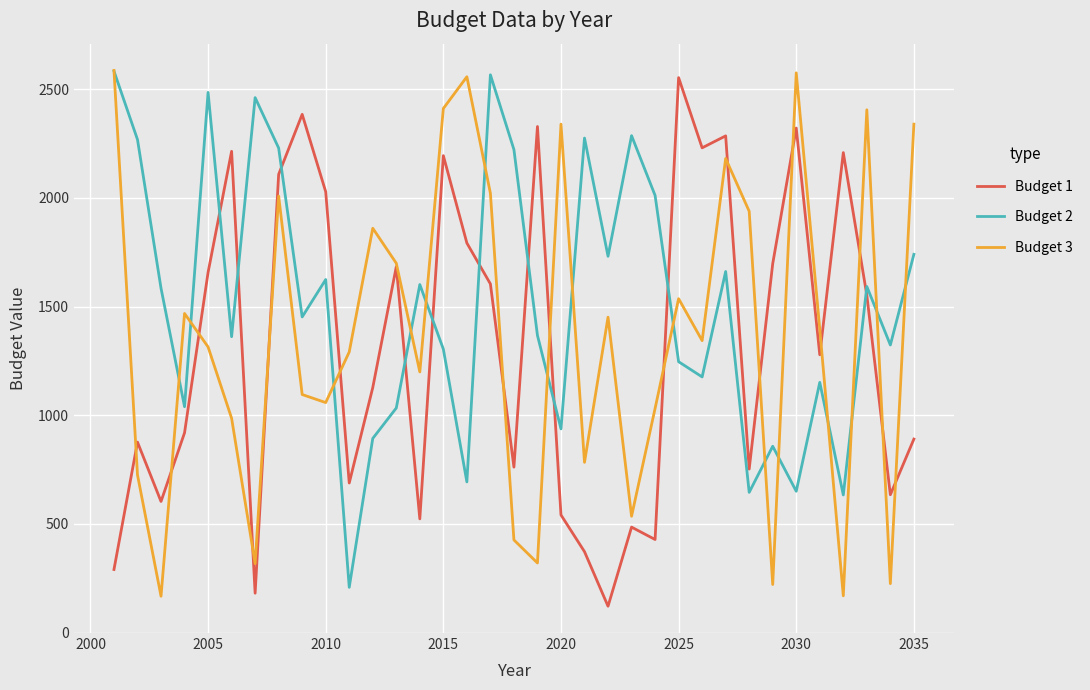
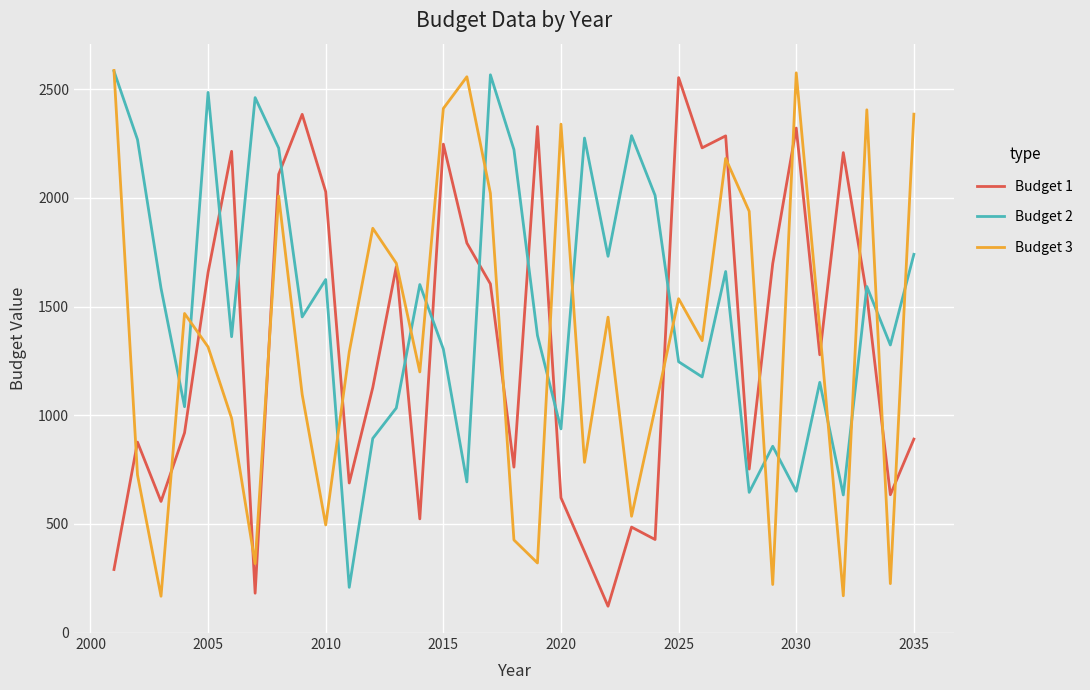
  {
    "Budget 1": {
      "2005": 1660,
      "2010": 2030,
-     "2015": 2190,
-     "2020": 540,
+     "2015": 2250,
+     "2020": 620,
      "2025": 2550,
      "2030": 2320,
      "2035": 890
    },
    "Budget 2": {
      "2005": 2490,
      "2010": 1620,
      "2015": 1300,
      "2020": 940,
      "2025": 1250,
      "2030": 650,
      "2035": 1740
    },
    "Budget 3": {
      "2005": 1310,
-     "2010": 1060,
+     "2010": 500,
      "2015": 2410,
      "2020": 2340,
      "2025": 1540,
      "2030": 2580,
-     "2035": 2340
+     "2035": 2390
    }
  }
